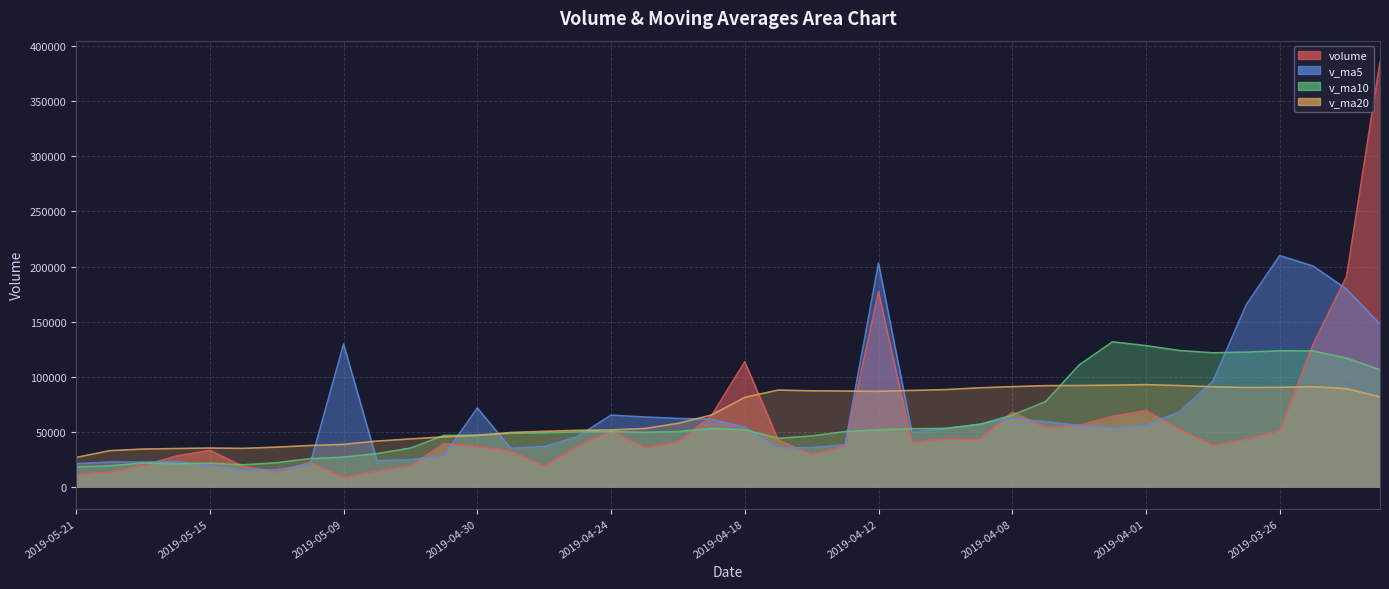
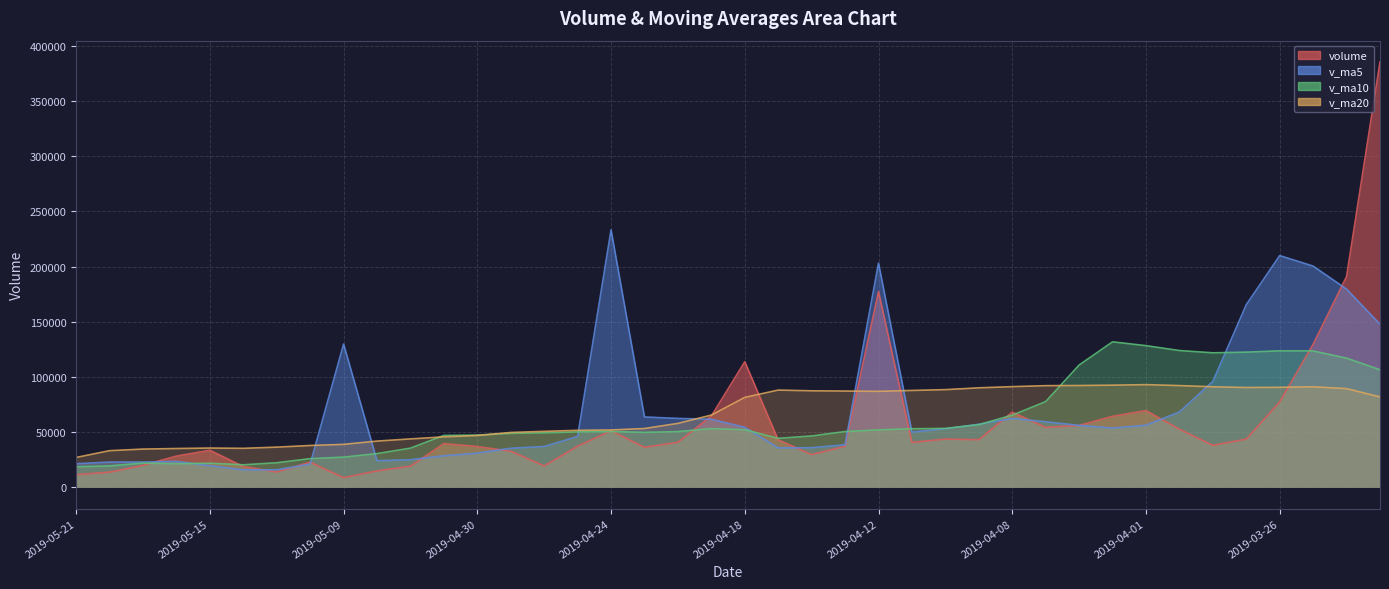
  {
    "volume": {
      "2019-05-21": 11000,
      "2019-05-09": 9000,
      "2019-04-30": 37000,
      "2019-04-18": 114000,
      "2019-04-12": 177000,
      "2019-04-08": 68000,
      "2019-04-01": 70000,
-     "2019-03-26": 51000
+     "2019-03-26": 77000
    },
    "v_ma5": {
      "2019-05-21": 21000,
      "2019-05-09": 130000,
-     "2019-04-30": 72000,
-     "2019-04-24": 65000,
+     "2019-04-30": 31000,
+     "2019-04-24": 233000,
      "2019-04-12": 203000,
      "2019-04-08": 62000,
      "2019-04-01": 56000,
      "2019-03-26": 210000
    }
  }
